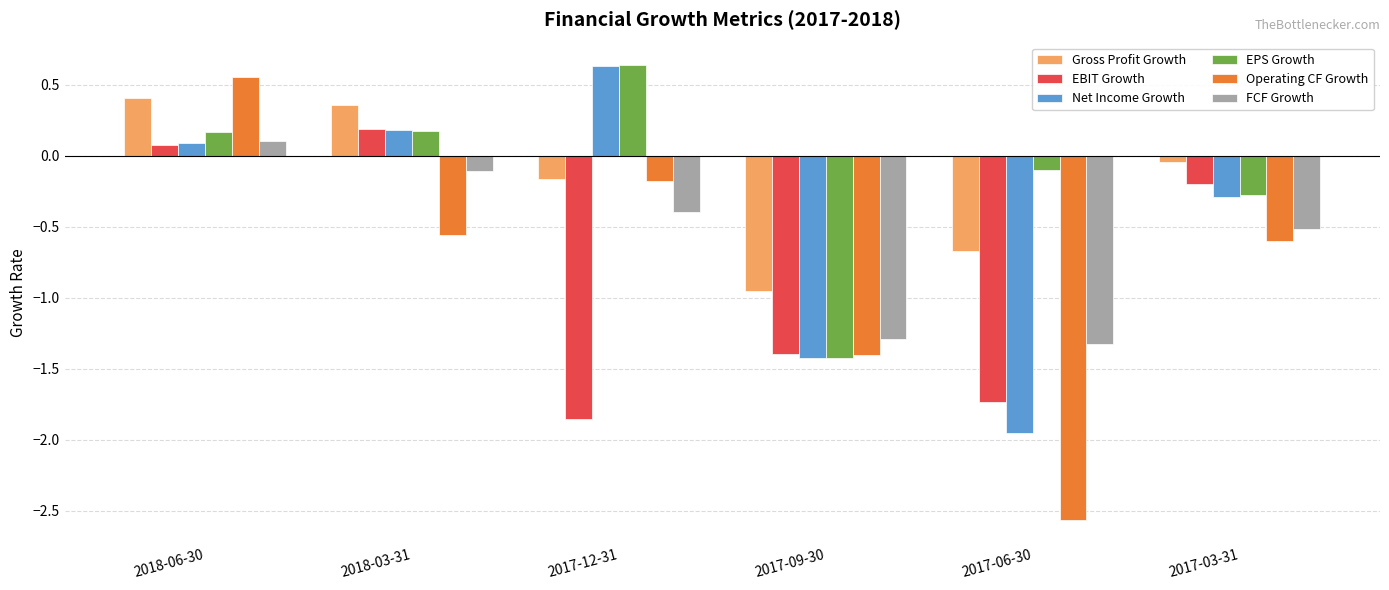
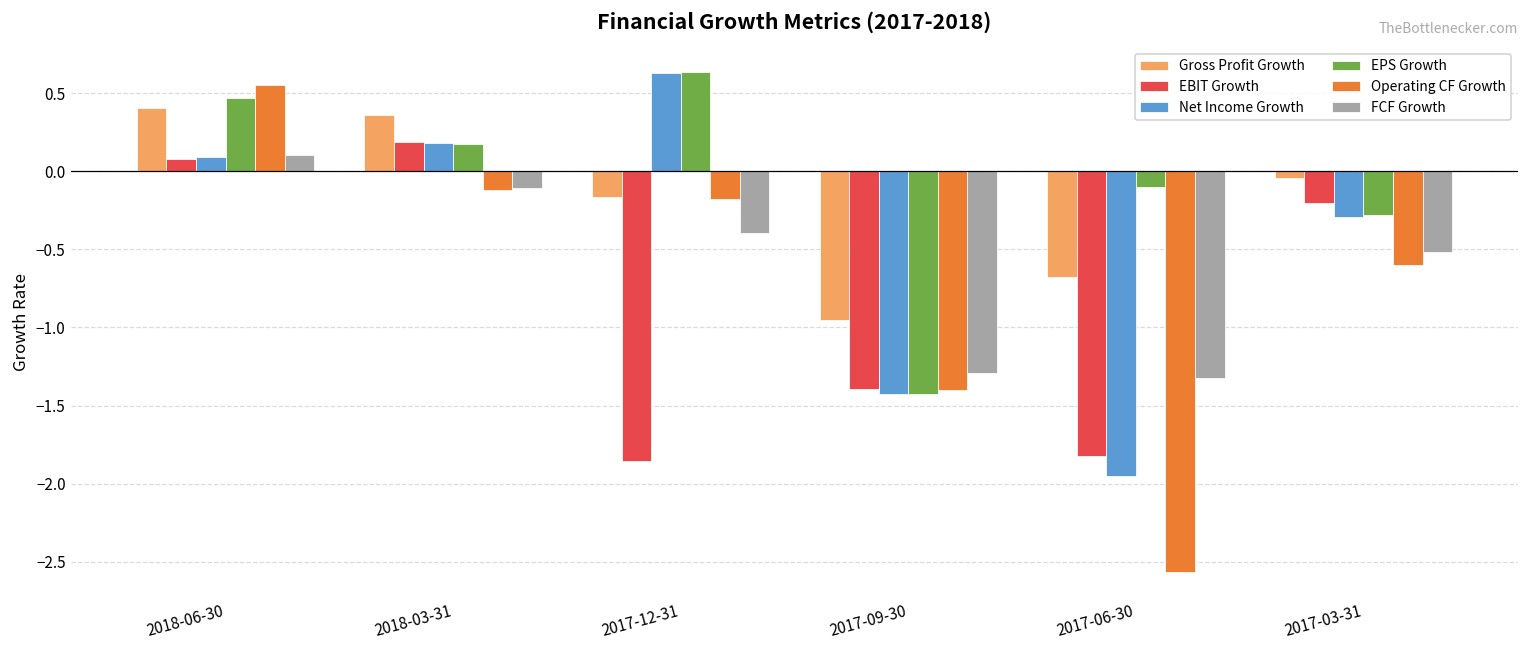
  {
    "Gross Profit Growth": {
      "2018-06-30": 0.40,
      "2018-03-31": 0.36,
      "2017-12-31": -0.16,
      "2017-09-30": -0.95,
      "2017-06-30": -0.67,
      "2017-03-31": -0.04
    },
    "EBIT Growth": {
      "2018-06-30": 0.08,
      "2018-03-31": 0.19,
      "2017-12-31": -1.85,
      "2017-09-30": -1.39,
-     "2017-06-30": -1.73,
+     "2017-06-30": -1.82,
      "2017-03-31": -0.20
    },
    "Net Income Growth": {
      "2018-06-30": 0.09,
      "2018-03-31": 0.18,
      "2017-12-31": 0.63,
      "2017-09-30": -1.42,
      "2017-06-30": -1.95,
      "2017-03-31": -0.29
    },
    "EPS Growth": {
-     "2018-06-30": 0.17,
+     "2018-06-30": 0.47,
      "2018-03-31": 0.17,
      "2017-12-31": 0.64,
      "2017-09-30": -1.42,
      "2017-06-30": -0.10,
      "2017-03-31": -0.28
    },
    "Operating CF Growth": {
      "2018-06-30": 0.55,
-     "2018-03-31": -0.56,
+     "2018-03-31": -0.12,
      "2017-12-31": -0.18,
      "2017-09-30": -1.40,
      "2017-06-30": -2.57,
      "2017-03-31": -0.60
    },
    "FCF Growth": {
      "2018-06-30": 0.10,
      "2018-03-31": -0.11,
      "2017-12-31": -0.39,
      "2017-09-30": -1.29,
      "2017-06-30": -1.33,
      "2017-03-31": -0.52
    }
  }
